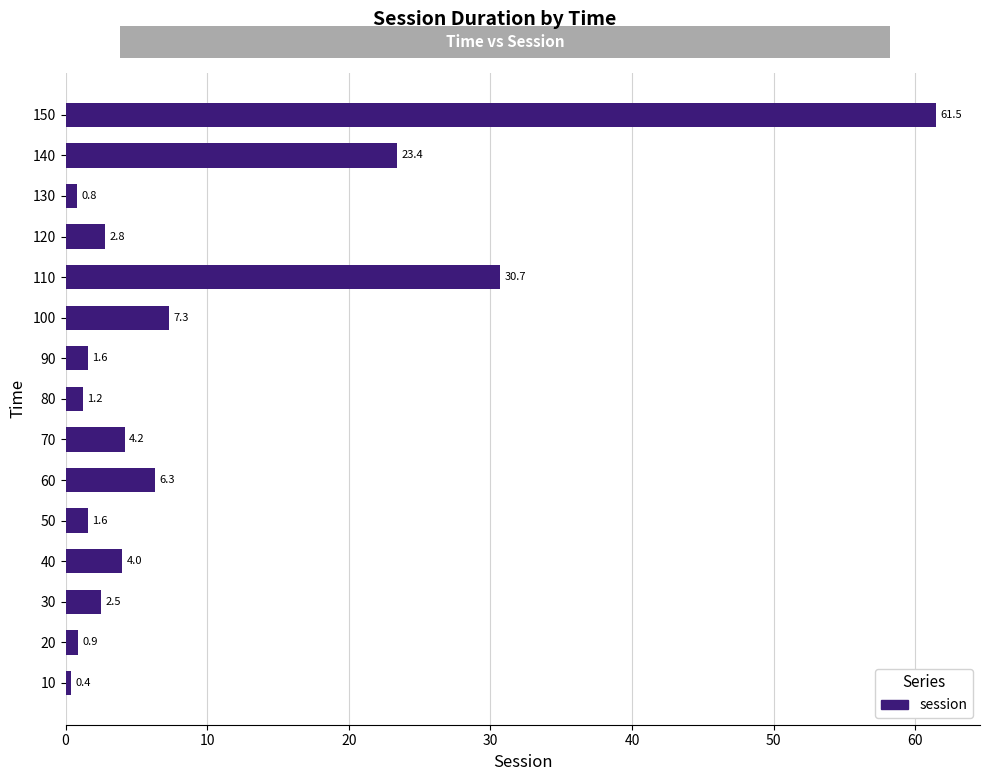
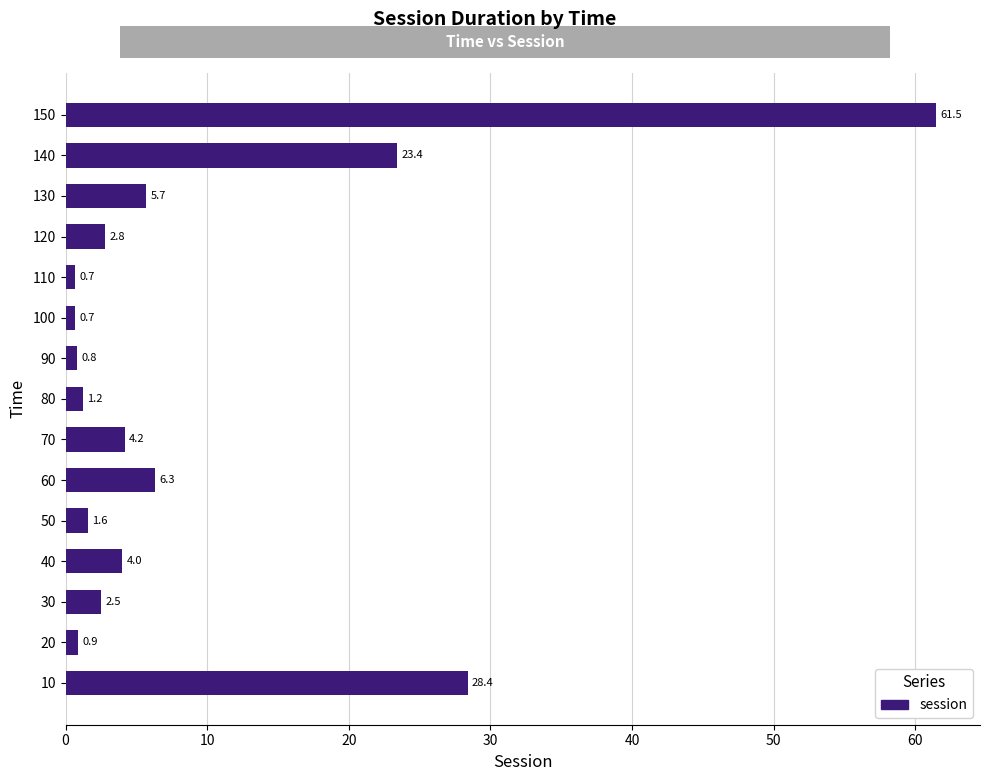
  {
    "150": 61.5,
    "140": 23.4,
-   "130": 0.8,
+   "130": 5.7,
    "120": 2.8,
-   "110": 30.7,
-   "100": 7.3,
-   "90": 1.6,
+   "110": 0.7,
+   "100": 0.7,
+   "90": 0.8,
    "80": 1.2,
    "70": 4.2,
    "60": 6.3,
    "50": 1.6,
    "40": 4.0,
    "30": 2.5,
    "20": 0.9,
-   "10": 0.4
+   "10": 28.4
  }
